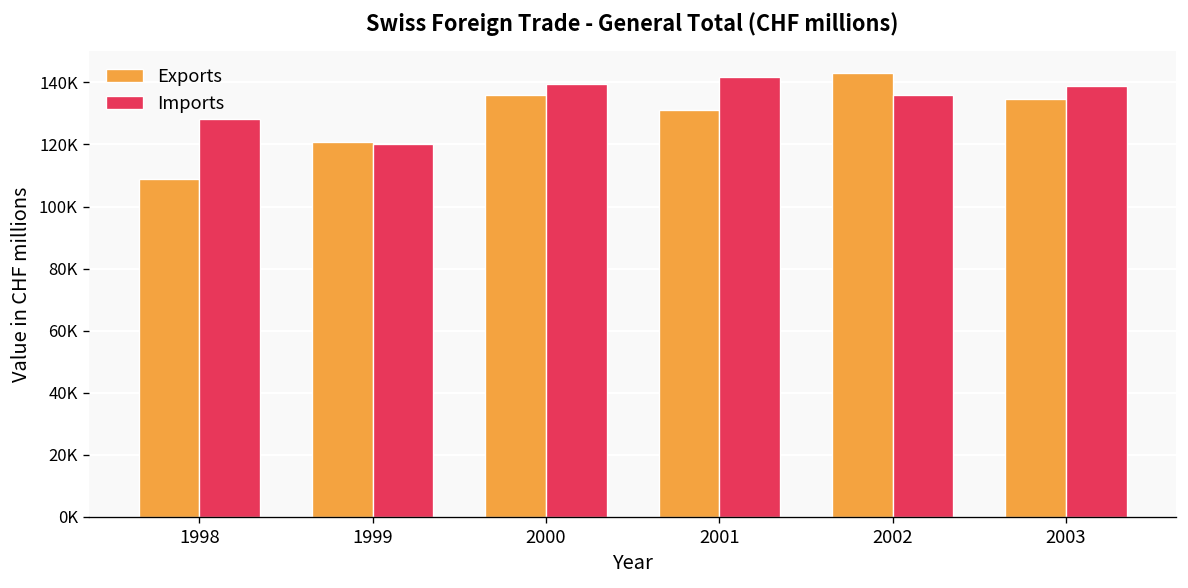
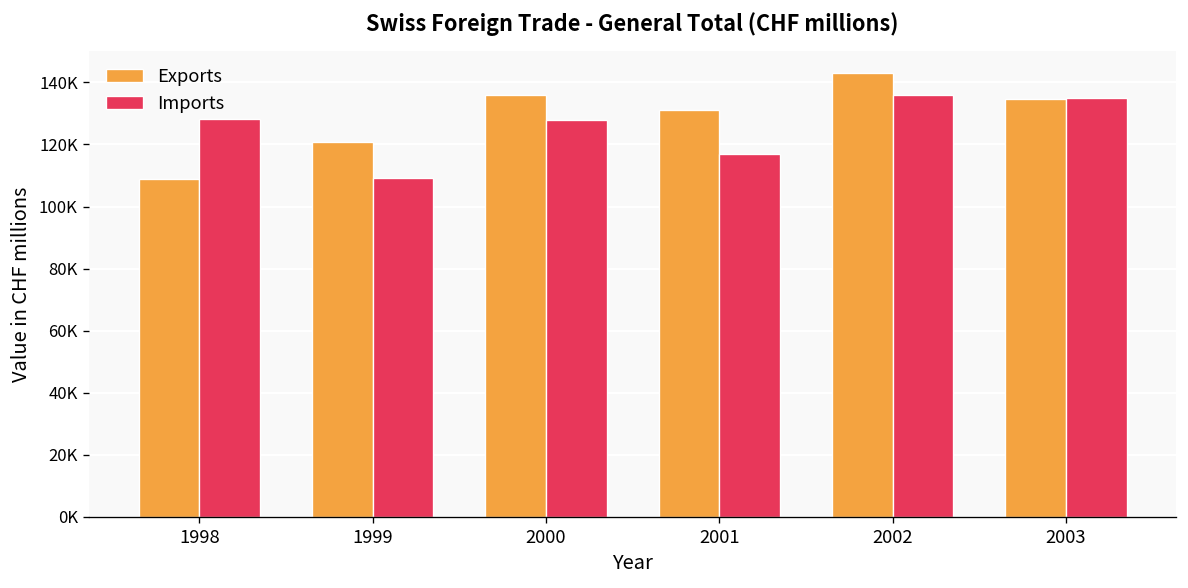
  {
    "Exports": {
      "1998": 109000,
      "1999": 121000,
      "2000": 136000,
      "2001": 131000,
      "2002": 143000,
      "2003": 135000
    },
    "Imports": {
      "1998": 128000,
-     "1999": 120000,
-     "2000": 139000,
-     "2001": 142000,
+     "1999": 109000,
+     "2000": 128000,
+     "2001": 117000,
      "2002": 136000,
-     "2003": 139000
+     "2003": 135000
    }
  }
